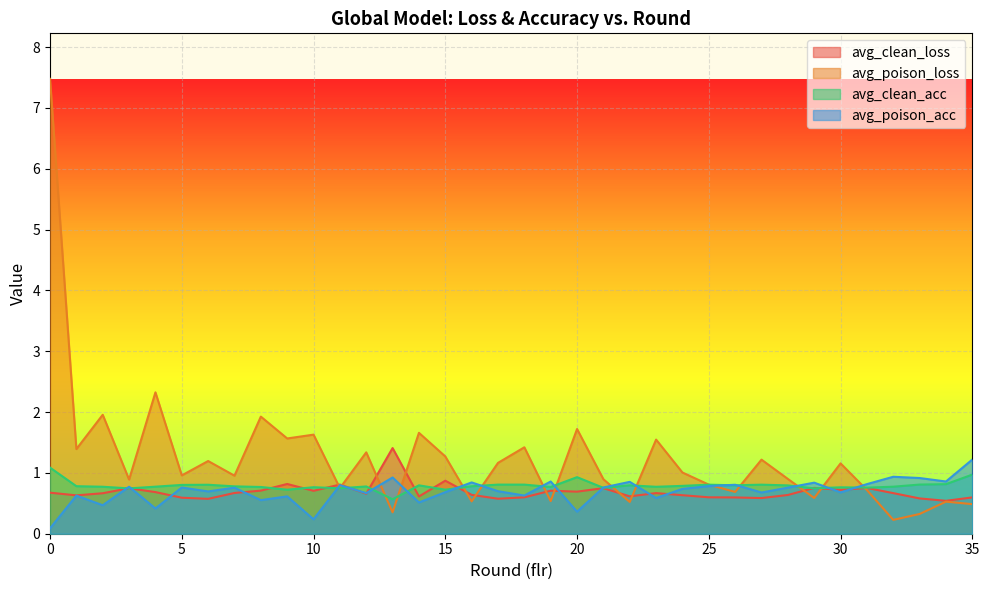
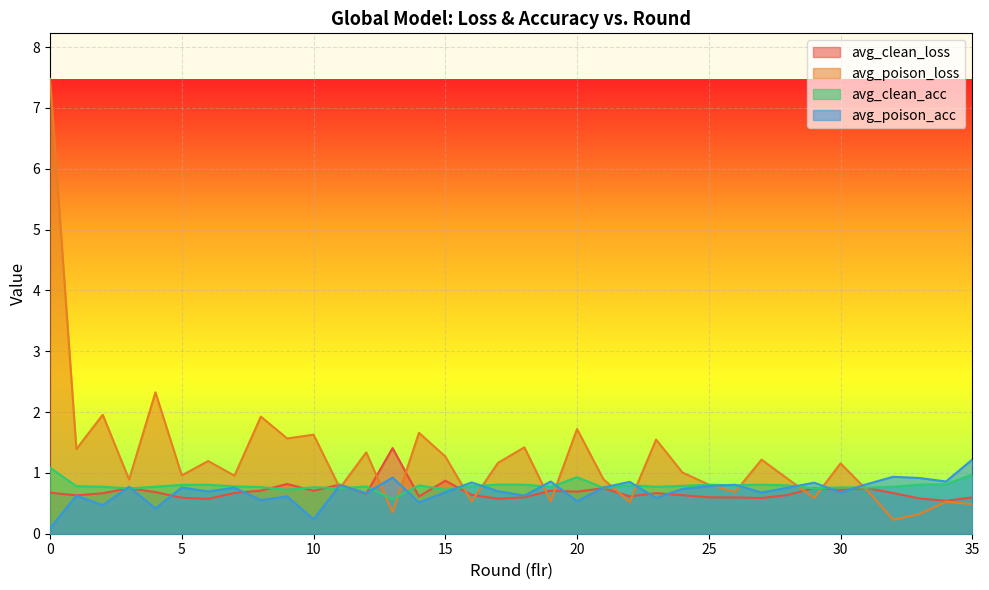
  {
    "avg_clean_acc": {
      "0": 1.1,
      "5": 0.8,
      "10": 0.8,
      "20": 0.9,
      "30": 0.8,
      "35": 1.0
    },
    "avg_poison_acc": {
      "0": 0.1,
      "5": 0.8,
      "10": 0.2,
-     "20": 0.4,
+     "20": 0.5,
      "35": 1.2
    }
  }
